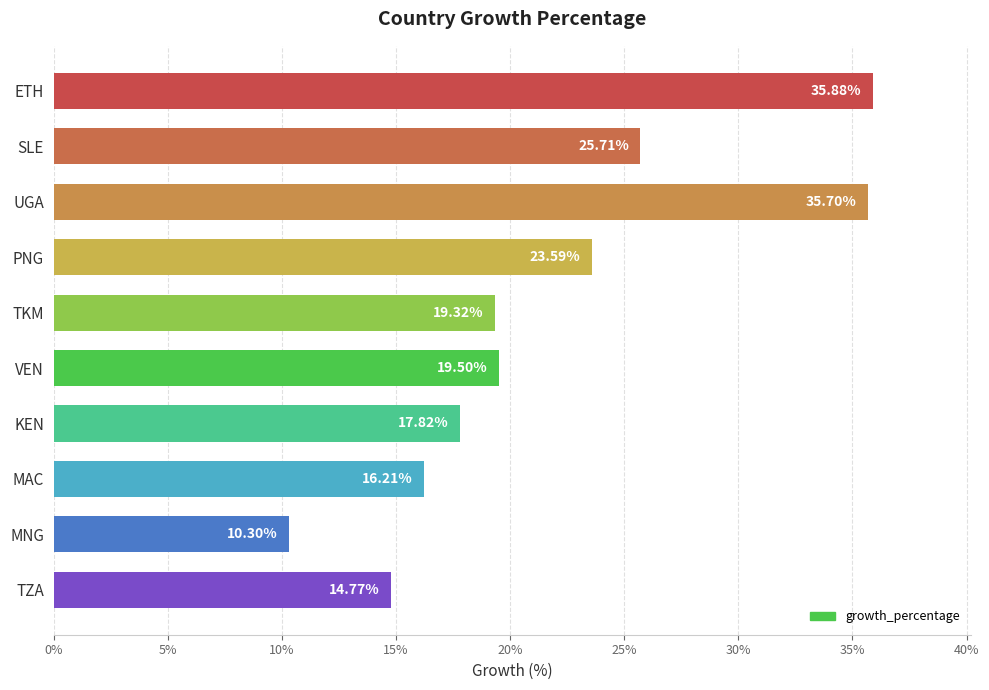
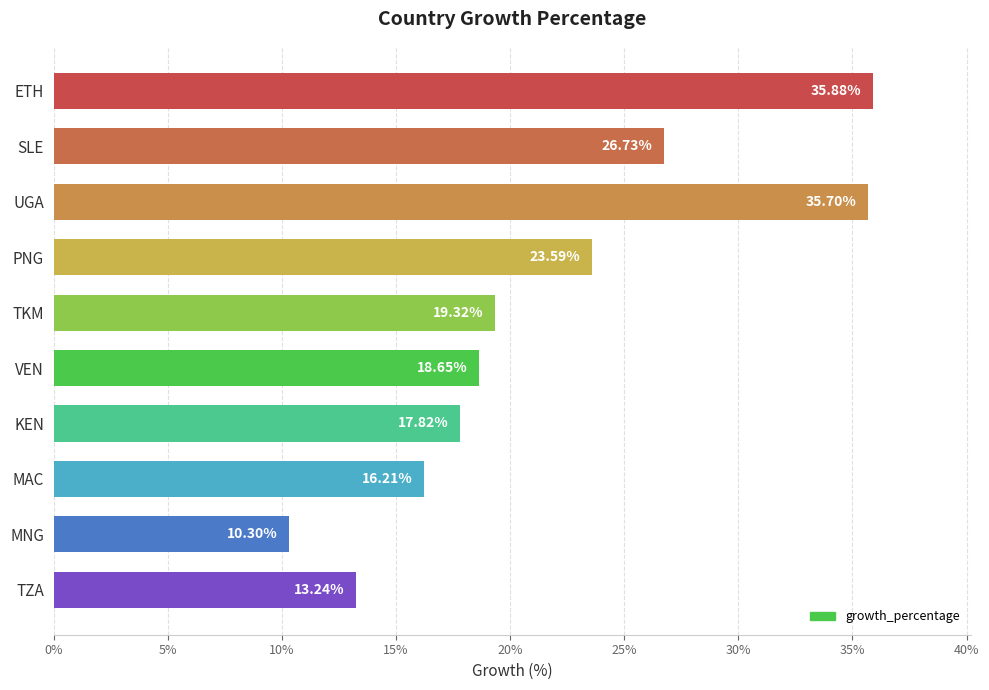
  {
    "ETH": "35.88%",
-   "SLE": "25.71%",
+   "SLE": "26.73%",
    "UGA": "35.70%",
    "PNG": "23.59%",
    "TKM": "19.32%",
-   "VEN": "19.50%",
+   "VEN": "18.65%",
    "KEN": "17.82%",
    "MAC": "16.21%",
    "MNG": "10.30%",
-   "TZA": "14.77%"
+   "TZA": "13.24%"
  }
